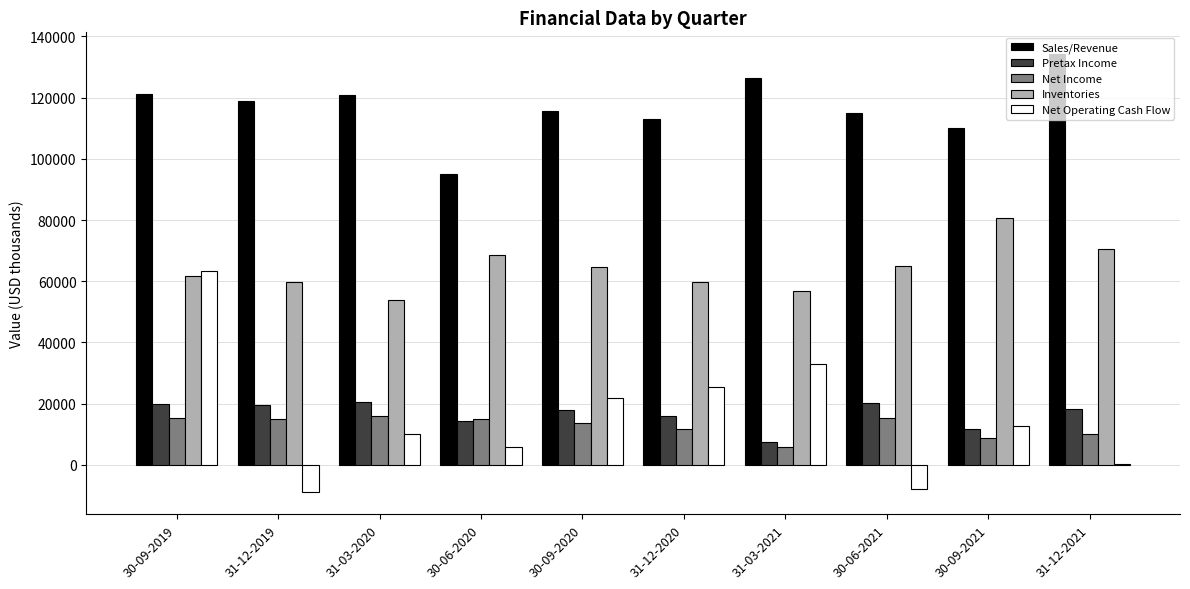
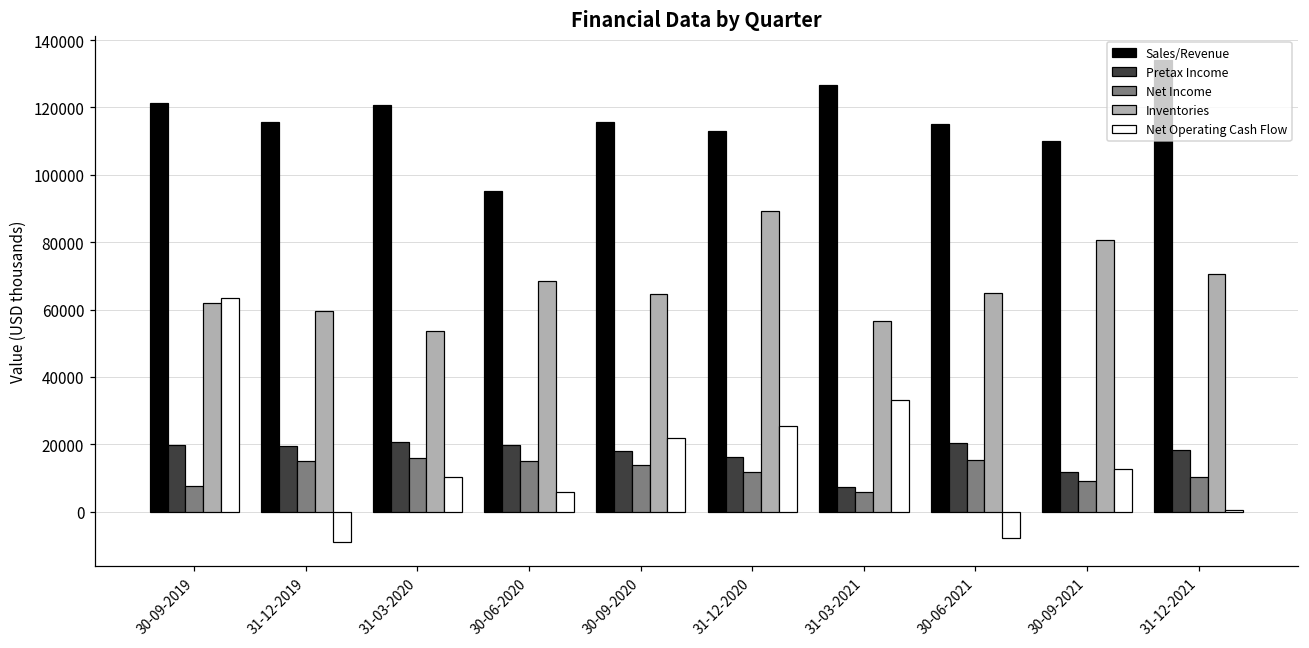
  {
    "Sales/Revenue": {
      "30-09-2019": 121000,
-     "31-12-2019": 119000,
+     "31-12-2019": 116000,
      "31-03-2020": 121000,
      "30-06-2020": 95000,
      "30-09-2020": 116000,
      "31-12-2020": 113000,
      "31-03-2021": 127000,
      "30-06-2021": 115000,
      "30-09-2021": 110000
    },
    "Pretax Income": {
      "30-09-2019": 20000,
      "31-12-2019": 20000,
      "31-03-2020": 21000,
-     "30-06-2020": 15000,
+     "30-06-2020": 20000,
      "30-09-2020": 18000,
      "31-12-2020": 16000,
      "31-03-2021": 7000,
      "30-06-2021": 20000,
      "30-09-2021": 12000,
      "31-12-2021": 18000
    },
    "Net Income": {
-     "30-09-2019": 15000,
+     "30-09-2019": 8000,
      "31-12-2019": 15000,
      "31-03-2020": 16000,
      "30-06-2020": 15000,
      "30-09-2020": 14000,
      "31-12-2020": 12000,
      "31-03-2021": 6000,
      "30-06-2021": 15000,
      "30-09-2021": 9000,
      "31-12-2021": 10000
    },
    "Inventories": {
      "30-09-2019": 62000,
      "31-12-2019": 60000,
      "31-03-2020": 54000,
      "30-06-2020": 69000,
      "30-09-2020": 65000,
-     "31-12-2020": 60000,
+     "31-12-2020": 89000,
      "31-03-2021": 57000,
      "30-06-2021": 65000,
      "30-09-2021": 81000,
      "31-12-2021": 70000
    },
    "Net Operating Cash Flow": {
      "30-09-2019": 63000,
      "31-12-2019": -9000,
      "31-03-2020": 10000,
      "30-06-2020": 6000,
      "30-09-2020": 22000,
      "31-12-2020": 25000,
      "31-03-2021": 33000,
      "30-06-2021": -8000,
      "30-09-2021": 13000
    }
  }
